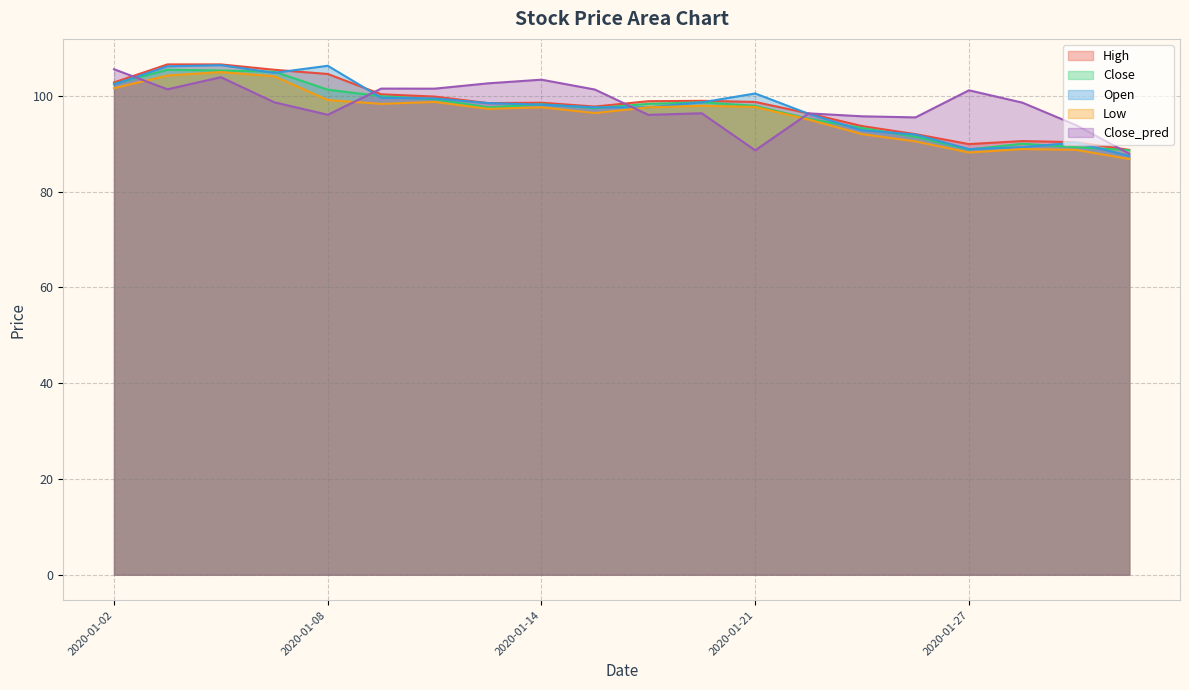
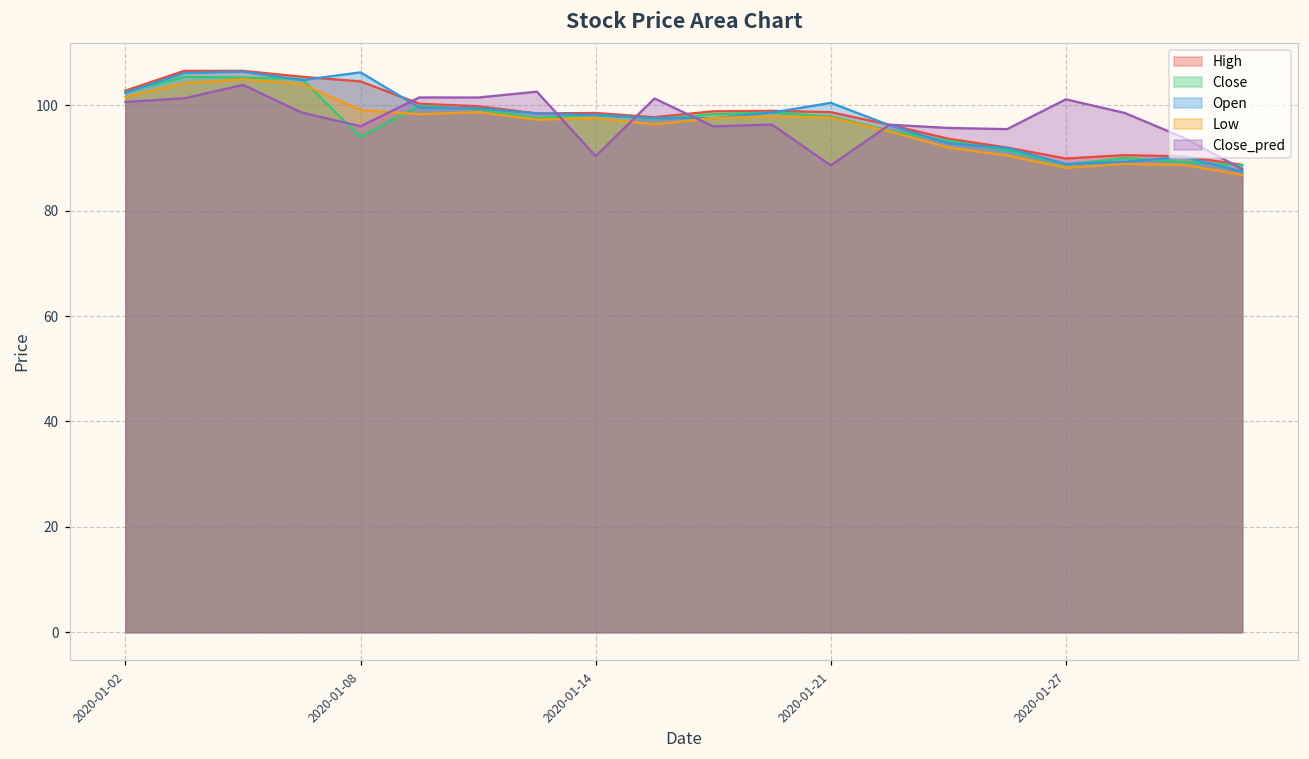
  {
    "Close": {
-     "2020-01-08": 101
+     "2020-01-08": 94
    },
    "Open": {
      "2020-01-08": 106,
      "2020-01-21": 100
    },
    "Close_pred": {
-     "2020-01-02": 106,
+     "2020-01-02": 101,
      "2020-01-08": 96,
-     "2020-01-14": 103,
+     "2020-01-14": 90,
      "2020-01-21": 89,
      "2020-01-27": 101
    }
  }
